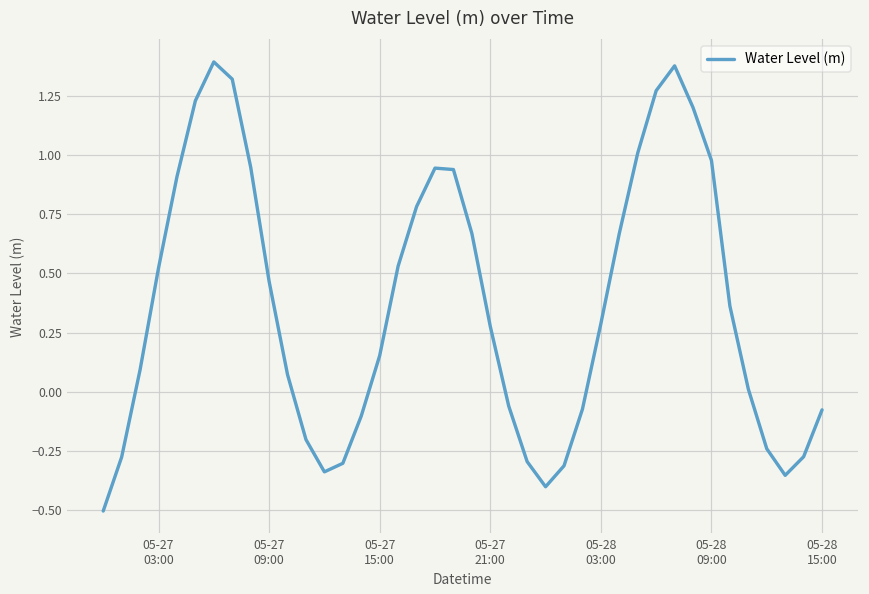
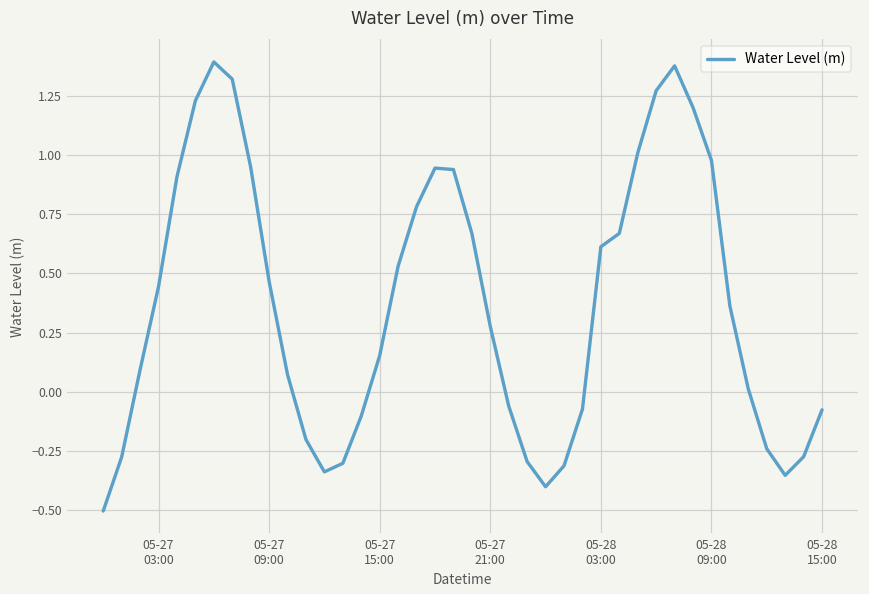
  {
-   "05-27 03:00": 0.52,
+   "05-27 03:00": 0.44,
    "05-27 09:00": 0.47,
    "05-27 15:00": 0.15,
    "05-27 21:00": 0.28,
-   "05-28 03:00": 0.29,
+   "05-28 03:00": 0.61,
    "05-28 09:00": 0.98,
    "05-28 15:00": -0.08
  }
